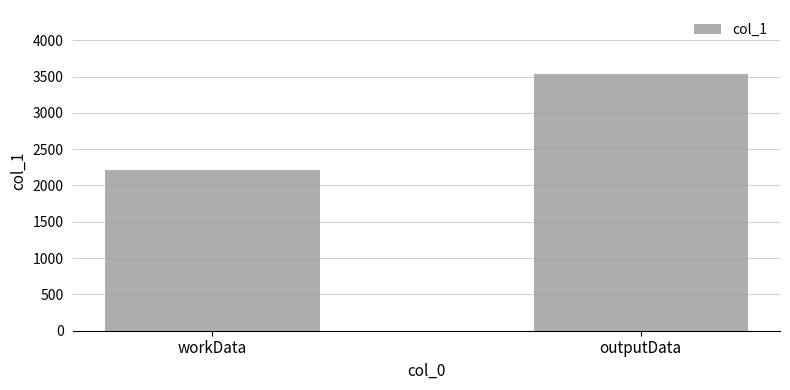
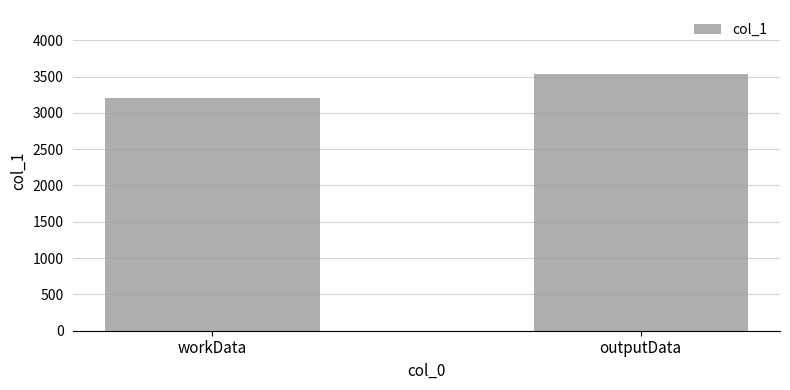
  {
-   "workData": 2200,
+   "workData": 3200,
    "outputData": 3500
  }
